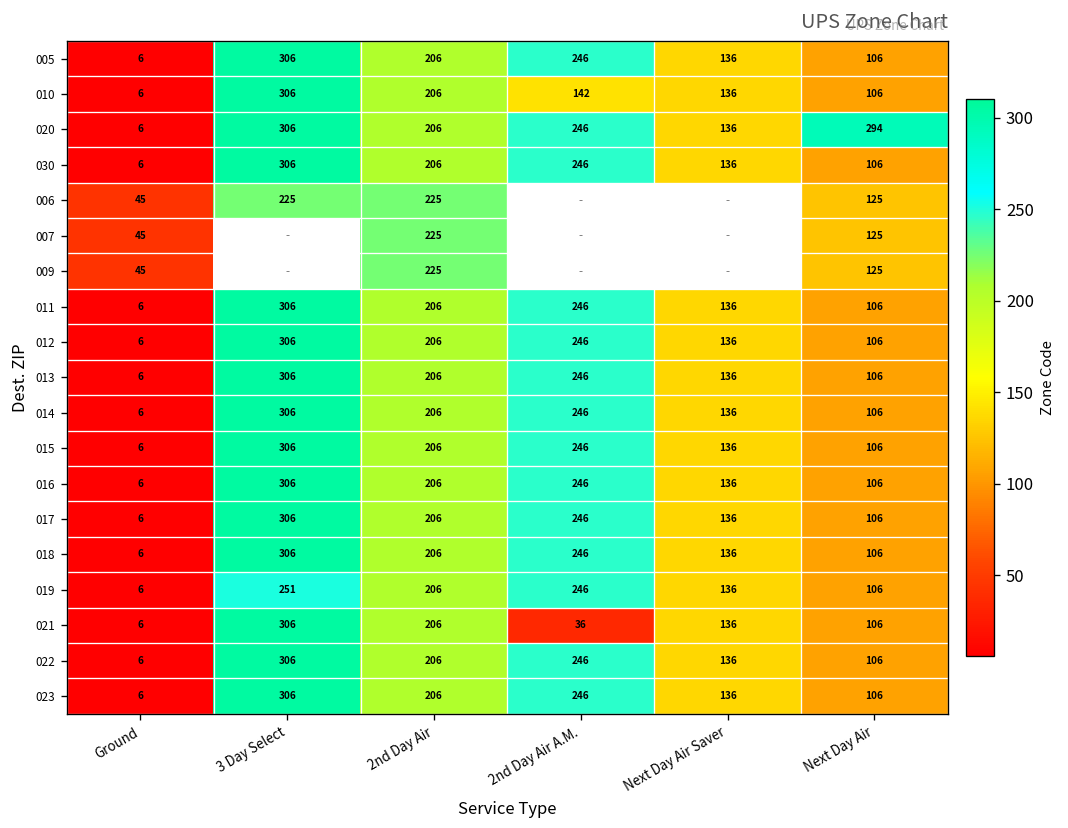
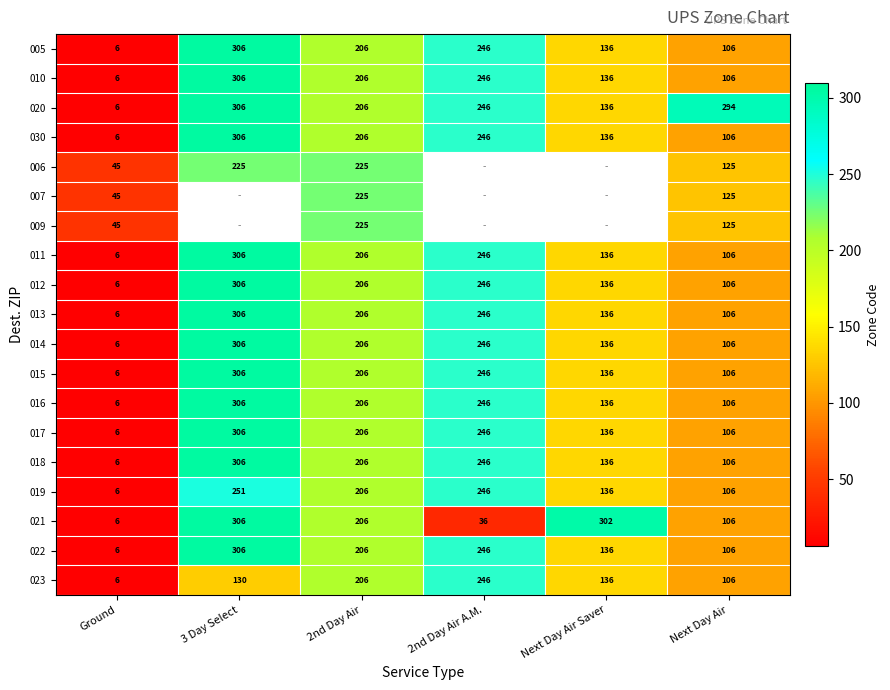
  {
    "005": {
      "Ground": 6,
      "3 Day Select": 306,
      "2nd Day Air": 206,
      "2nd Day Air A.M.": 246,
      "Next Day Air Saver": 136,
      "Next Day Air": 106
    },
    "010": {
      "Ground": 6,
      "3 Day Select": 306,
      "2nd Day Air": 206,
-     "2nd Day Air A.M.": 142,
+     "2nd Day Air A.M.": 246,
      "Next Day Air Saver": 136,
      "Next Day Air": 106
    },
    "020": {
      "Ground": 6,
      "3 Day Select": 306,
      "2nd Day Air": 206,
      "2nd Day Air A.M.": 246,
      "Next Day Air Saver": 136,
      "Next Day Air": 294
    },
    "030": {
      "Ground": 6,
      "3 Day Select": 306,
      "2nd Day Air": 206,
      "2nd Day Air A.M.": 246,
      "Next Day Air Saver": 136,
      "Next Day Air": 106
    },
    "006": {
      "Ground": 45,
      "3 Day Select": 225,
      "2nd Day Air": 225,
      "Next Day Air": 125
    },
    "007": {
      "Ground": 45,
      "2nd Day Air": 225,
      "Next Day Air": 125
    },
    "009": {
      "Ground": 45,
      "2nd Day Air": 225,
      "Next Day Air": 125
    },
    "011": {
      "Ground": 6,
      "3 Day Select": 306,
      "2nd Day Air": 206,
      "2nd Day Air A.M.": 246,
      "Next Day Air Saver": 136,
      "Next Day Air": 106
    },
    "012": {
      "Ground": 6,
      "3 Day Select": 306,
      "2nd Day Air": 206,
      "2nd Day Air A.M.": 246,
      "Next Day Air Saver": 136,
      "Next Day Air": 106
    },
    "013": {
      "Ground": 6,
      "3 Day Select": 306,
      "2nd Day Air": 206,
      "2nd Day Air A.M.": 246,
      "Next Day Air Saver": 136,
      "Next Day Air": 106
    },
    "014": {
      "Ground": 6,
      "3 Day Select": 306,
      "2nd Day Air": 206,
      "2nd Day Air A.M.": 246,
      "Next Day Air Saver": 136,
      "Next Day Air": 106
    },
    "015": {
      "Ground": 6,
      "3 Day Select": 306,
      "2nd Day Air": 206,
      "2nd Day Air A.M.": 246,
      "Next Day Air Saver": 136,
      "Next Day Air": 106
    },
    "016": {
      "Ground": 6,
      "3 Day Select": 306,
      "2nd Day Air": 206,
      "2nd Day Air A.M.": 246,
      "Next Day Air Saver": 136,
      "Next Day Air": 106
    },
    "017": {
      "Ground": 6,
      "3 Day Select": 306,
      "2nd Day Air": 206,
      "2nd Day Air A.M.": 246,
      "Next Day Air Saver": 136,
      "Next Day Air": 106
    },
    "018": {
      "Ground": 6,
      "3 Day Select": 306,
      "2nd Day Air": 206,
      "2nd Day Air A.M.": 246,
      "Next Day Air Saver": 136,
      "Next Day Air": 106
    },
    "019": {
      "Ground": 6,
      "3 Day Select": 251,
      "2nd Day Air": 206,
      "2nd Day Air A.M.": 246,
      "Next Day Air Saver": 136,
      "Next Day Air": 106
    },
    "021": {
      "Ground": 6,
      "3 Day Select": 306,
      "2nd Day Air": 206,
      "2nd Day Air A.M.": 36,
-     "Next Day Air Saver": 136,
+     "Next Day Air Saver": 302,
      "Next Day Air": 106
    },
    "022": {
      "Ground": 6,
      "3 Day Select": 306,
      "2nd Day Air": 206,
      "2nd Day Air A.M.": 246,
      "Next Day Air Saver": 136,
      "Next Day Air": 106
    },
    "023": {
      "Ground": 6,
-     "3 Day Select": 306,
+     "3 Day Select": 130,
      "2nd Day Air": 206,
      "2nd Day Air A.M.": 246,
      "Next Day Air Saver": 136,
      "Next Day Air": 106
    }
  }
